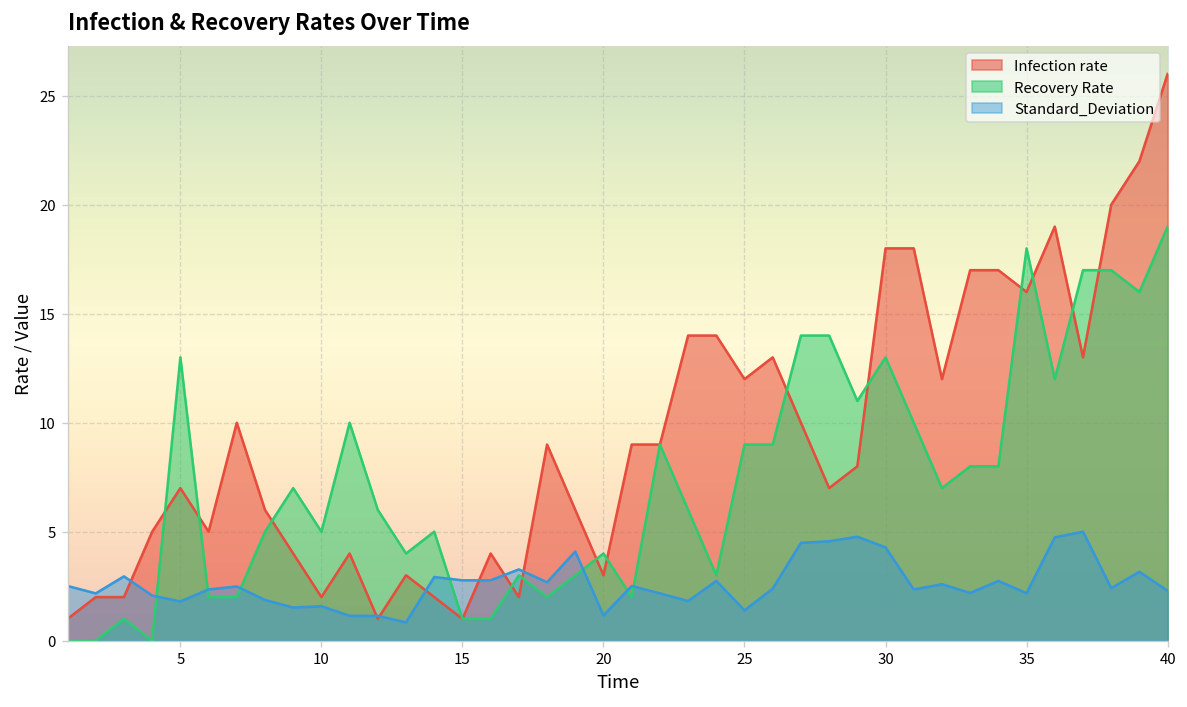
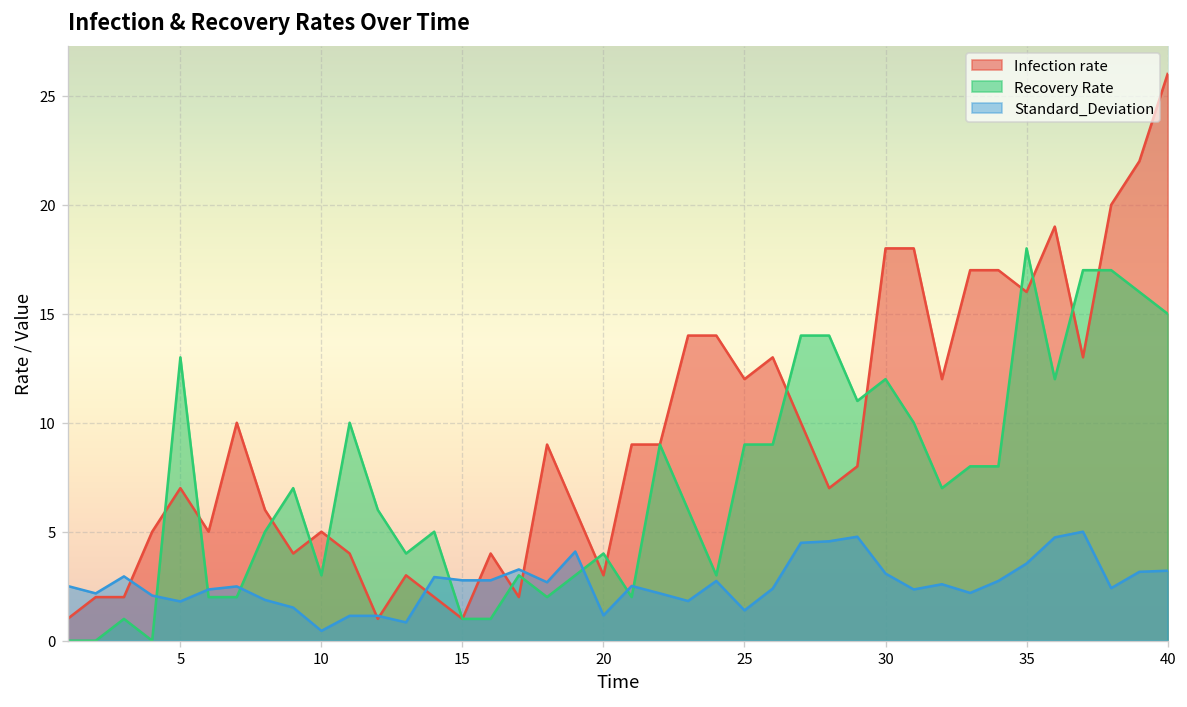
  {
    "Infection rate": {
      "5": 7,
-     "10": 2,
+     "10": 5,
      "20": 3,
      "25": 12,
      "30": 18,
      "35": 16,
      "40": 26
    },
    "Recovery Rate": {
      "5": 13,
-     "10": 5,
+     "10": 3,
      "20": 4,
      "25": 9,
-     "30": 13,
+     "30": 12,
      "35": 18,
-     "40": 19
+     "40": 15
    },
    "Standard_Deviation": {
      "5": 1.8,
-     "10": 1.6,
+     "10": 0.5,
      "15": 2.8,
      "20": 1.2,
      "25": 1.4,
-     "30": 4.3,
-     "35": 2.2,
-     "40": 2.3
+     "30": 3.1,
+     "35": 3.5,
+     "40": 3.2
    }
  }
